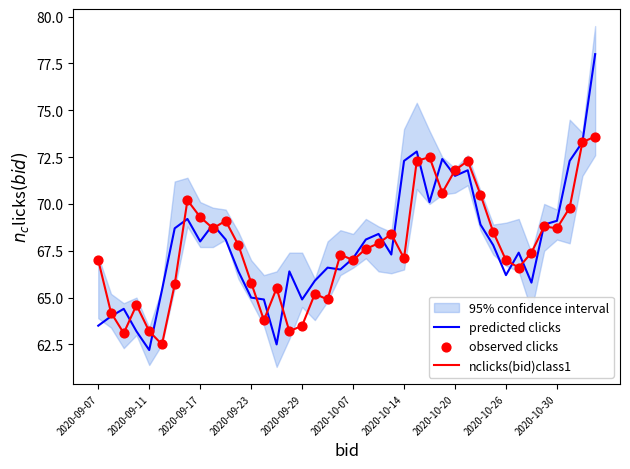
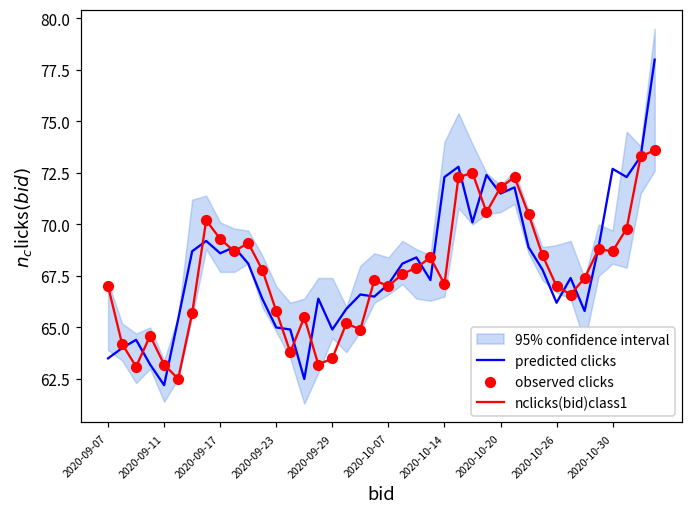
  {
    "predicted clicks": {
      "2020-09-07": 63.5,
      "2020-09-11": 62.2,
-     "2020-09-17": 68.0,
+     "2020-09-17": 68.6,
      "2020-09-23": 65.0,
      "2020-09-29": 64.9,
      "2020-10-14": 72.3,
      "2020-10-20": 71.5,
      "2020-10-26": 66.2,
-     "2020-10-30": 69.1
+     "2020-10-30": 72.7
    },
    "observed clicks": {
      "2020-09-07": 67.0,
      "2020-09-11": 63.2,
      "2020-09-17": 69.3,
      "2020-09-23": 65.8,
      "2020-09-29": 63.5,
      "2020-10-14": 67.1,
      "2020-10-26": 67.0,
      "2020-10-30": 68.7
    }
  }
